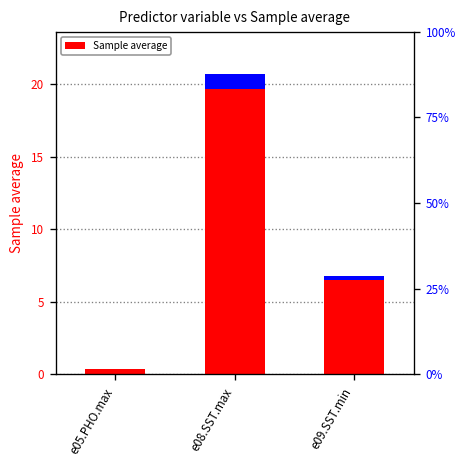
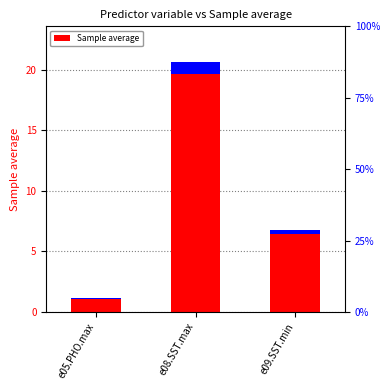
  {
    "Sample average": {
-     "e05.PHO.max": 0.3,
+     "e05.PHO.max": 1.1,
      "e08.SST.max": 19.7,
      "e09.SST.min": 6.5
    }
  }
